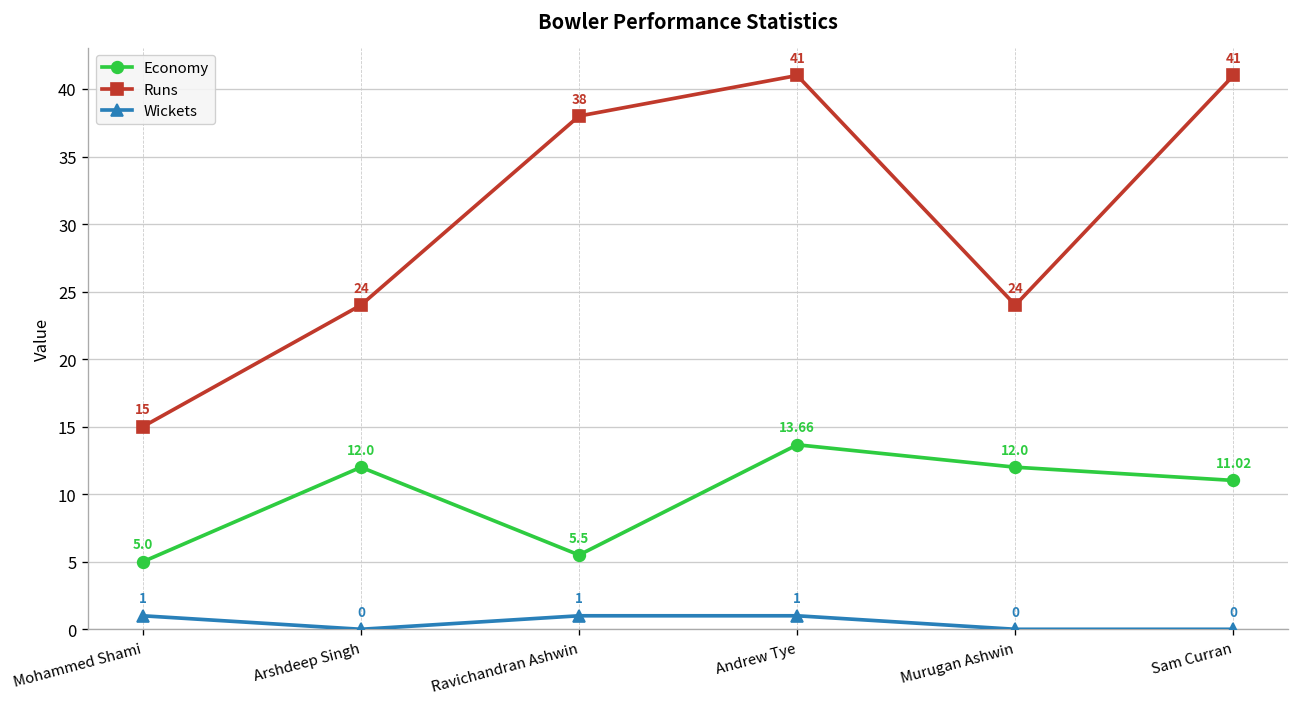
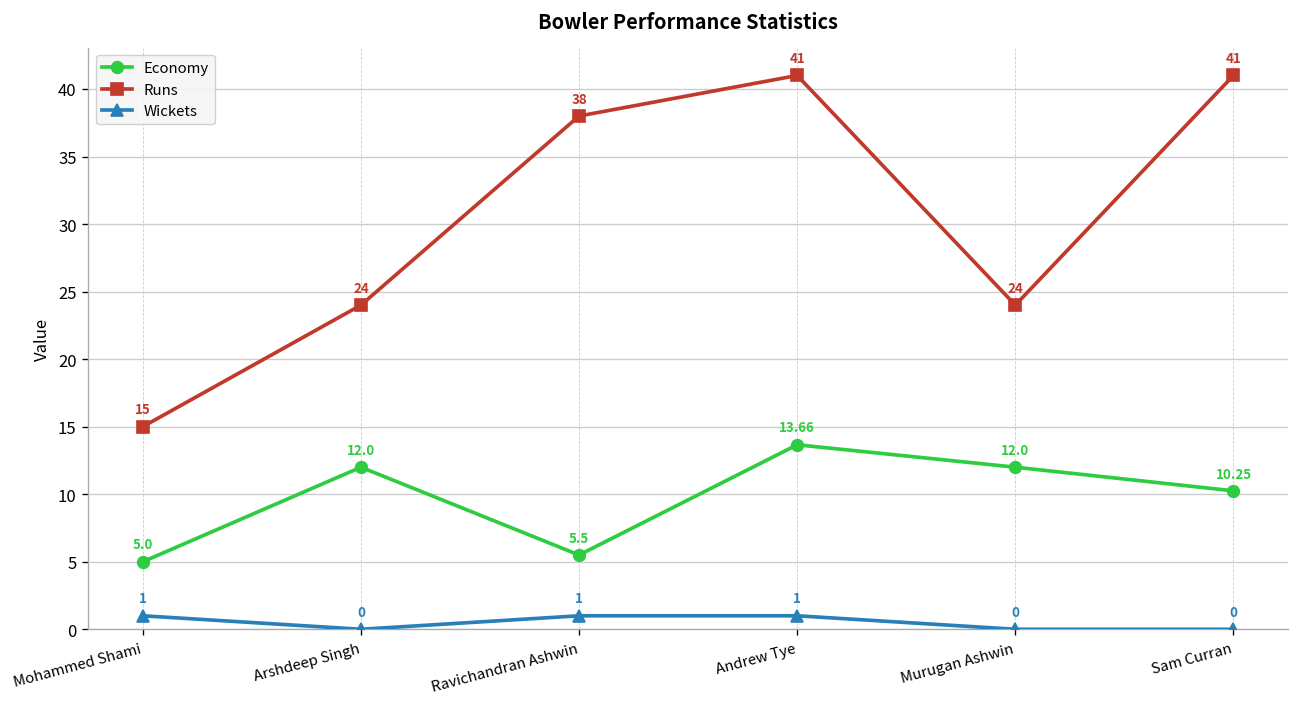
  {
    "Economy": {
      "Mohammed Shami": 5.0,
      "Arshdeep Singh": 12.0,
      "Ravichandran Ashwin": 5.5,
      "Andrew Tye": 13.66,
      "Murugan Ashwin": 12.0,
-     "Sam Curran": 11.02
+     "Sam Curran": 10.25
    },
    "Runs": {
      "Mohammed Shami": 15,
      "Arshdeep Singh": 24,
      "Ravichandran Ashwin": 38,
      "Andrew Tye": 41,
      "Murugan Ashwin": 24,
      "Sam Curran": 41
    },
    "Wickets": {
      "Mohammed Shami": 1,
      "Arshdeep Singh": 0,
      "Ravichandran Ashwin": 1,
      "Andrew Tye": 1,
      "Murugan Ashwin": 0,
      "Sam Curran": 0
    }
  }
